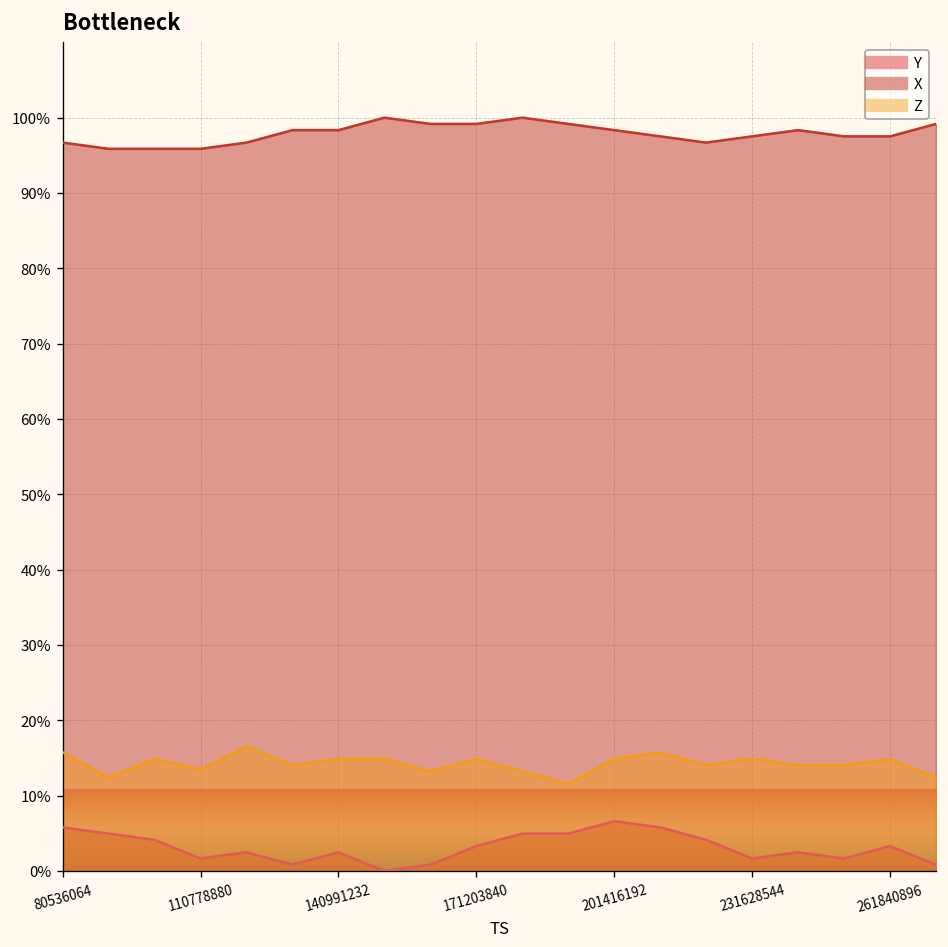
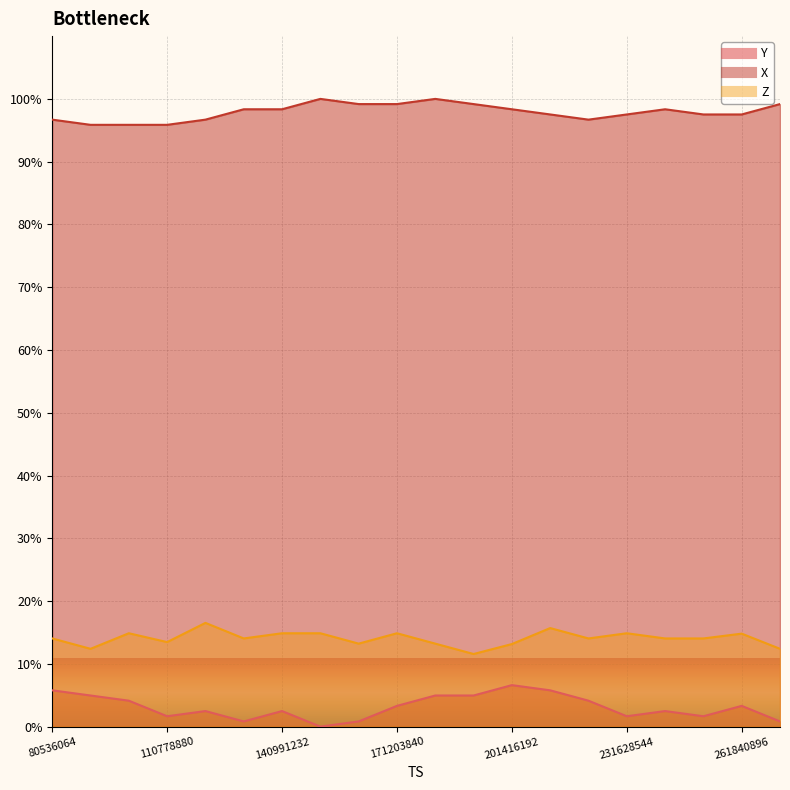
  {
    "Z": {
-     "80536064": "16%",
+     "80536064": "14%",
      "110778880": "13%",
      "140991232": "15%",
      "171203840": "15%",
-     "201416192": "15%",
+     "201416192": "13%",
      "231628544": "15%",
      "261840896": "15%"
    }
  }
